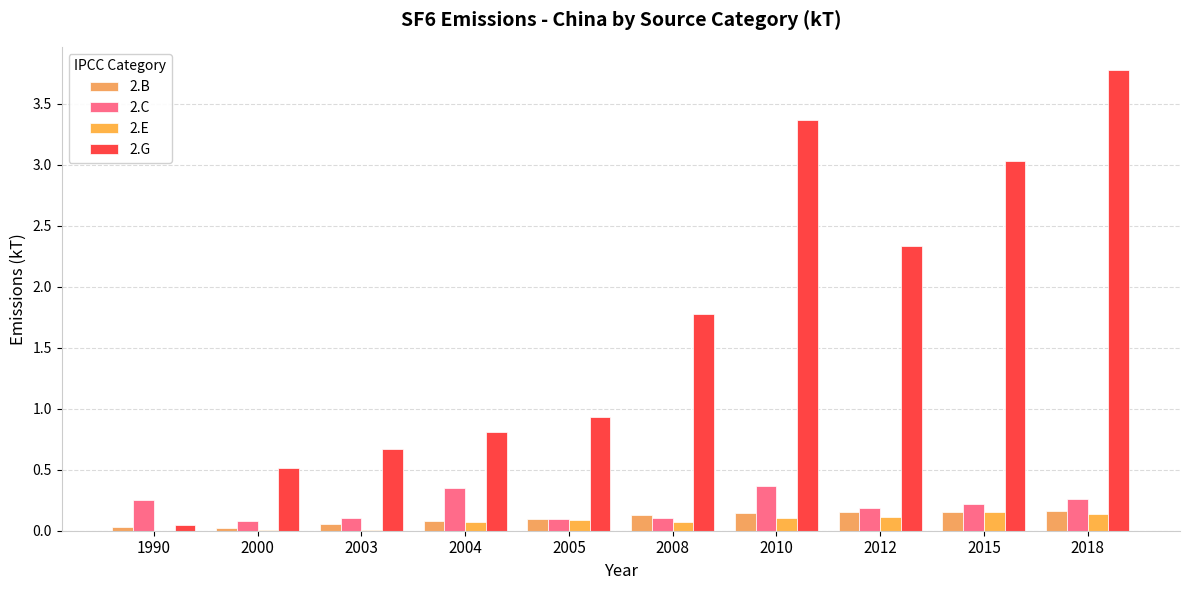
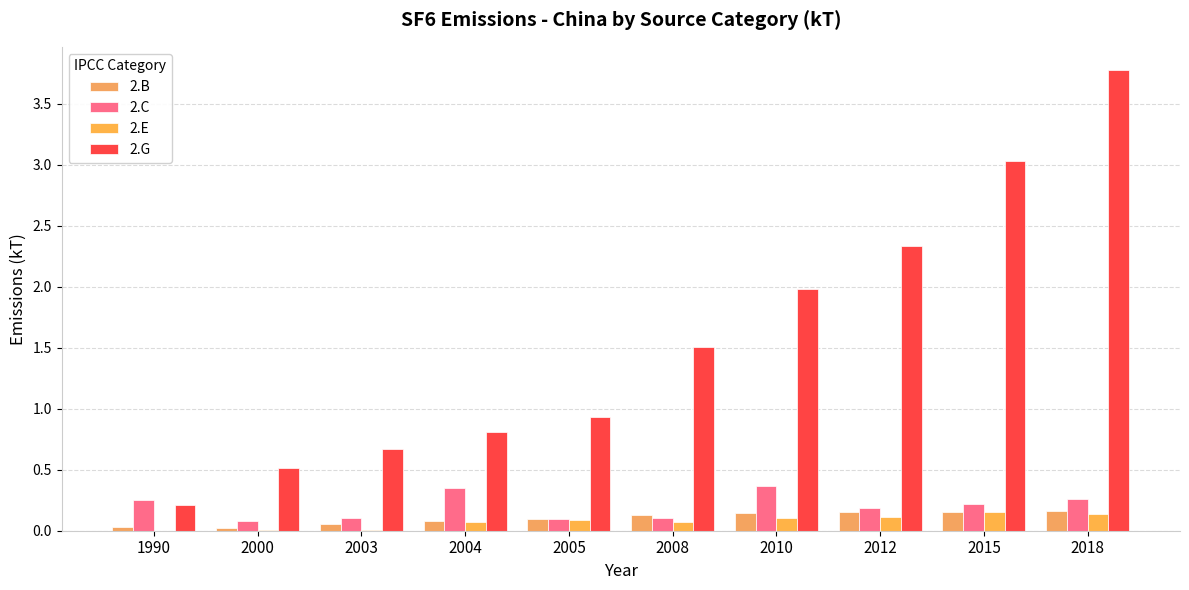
  {
    "2.C": {
      "1990": 0.25,
      "2000": 0.08,
      "2003": 0.10,
      "2004": 0.35,
      "2005": 0.10,
      "2008": 0.11,
      "2010": 0.37,
      "2012": 0.18,
      "2015": 0.22,
      "2018": 0.26
    },
    "2.G": {
-     "1990": 0.05,
+     "1990": 0.21,
      "2000": 0.51,
      "2003": 0.67,
      "2004": 0.81,
      "2005": 0.93,
-     "2008": 1.78,
-     "2010": 3.37,
+     "2008": 1.50,
+     "2010": 1.98,
      "2012": 2.34,
      "2015": 3.03,
      "2018": 3.78
    }
  }
